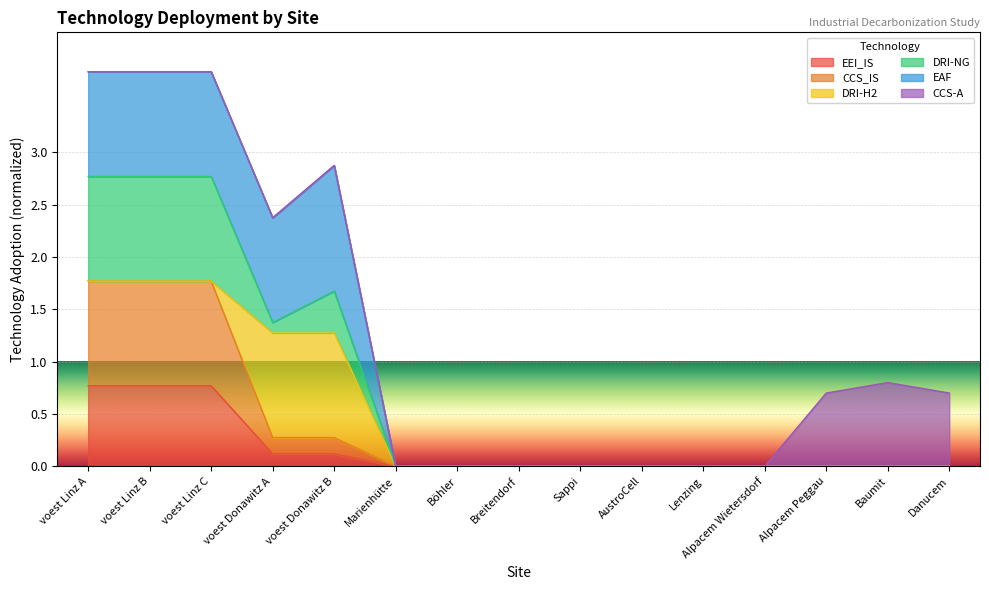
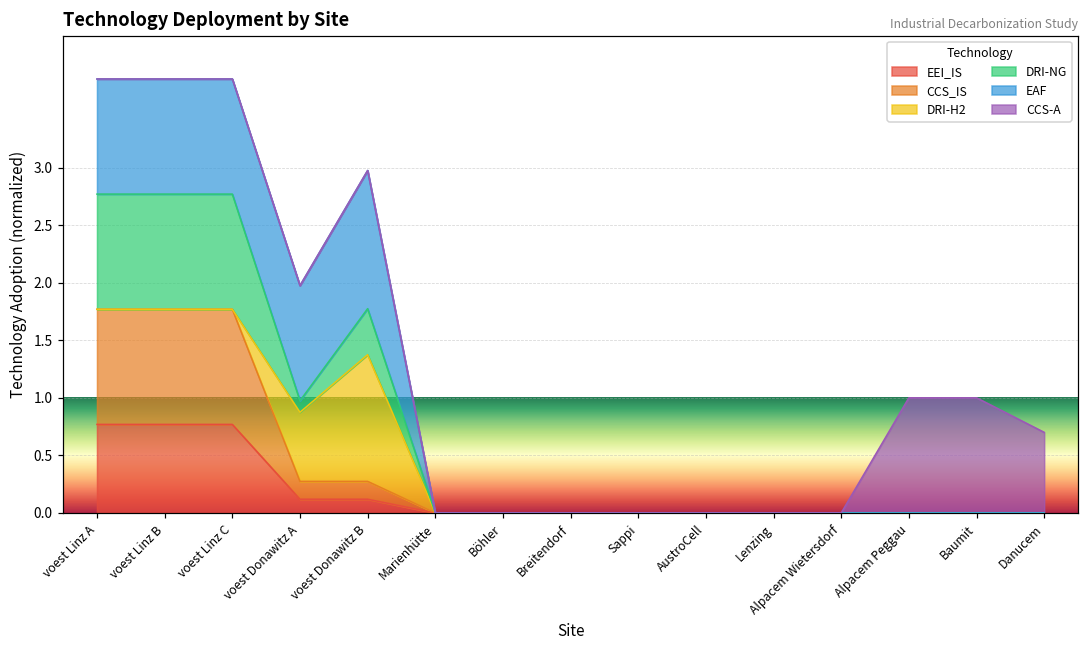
  {
    "DRI-H2": {
-     "voest Donawitz A": 1.0,
-     "voest Donawitz B": 1.0
+     "voest Donawitz A": 0.6,
+     "voest Donawitz B": 1.1
    },
    "DRI-NG": {
      "voest Linz A": 1.0,
      "voest Linz B": 1.0,
      "voest Linz C": 1.0,
      "voest Donawitz A": 0.1,
      "voest Donawitz B": 0.4
    },
    "CCS-A": {
-     "Alpacem Peggau": 0.7,
-     "Baumit": 0.8,
+     "Alpacem Peggau": 1.0,
+     "Baumit": 1.0,
      "Danucem": 0.7
    }
  }
